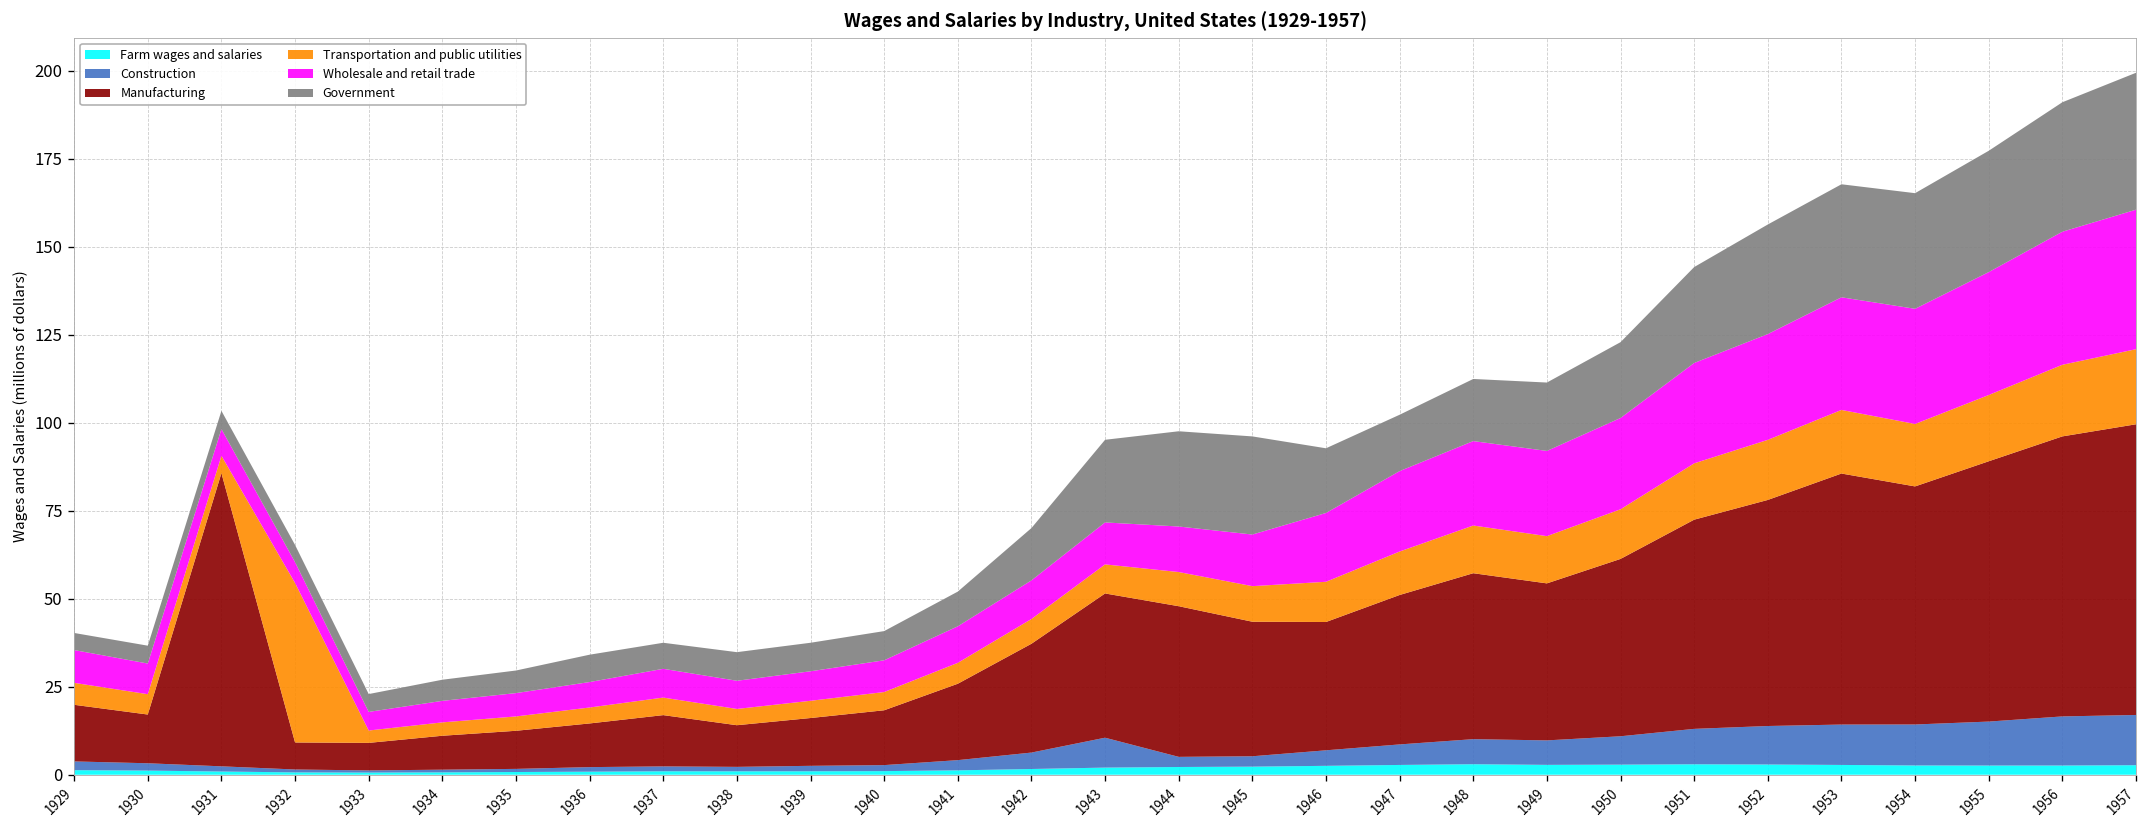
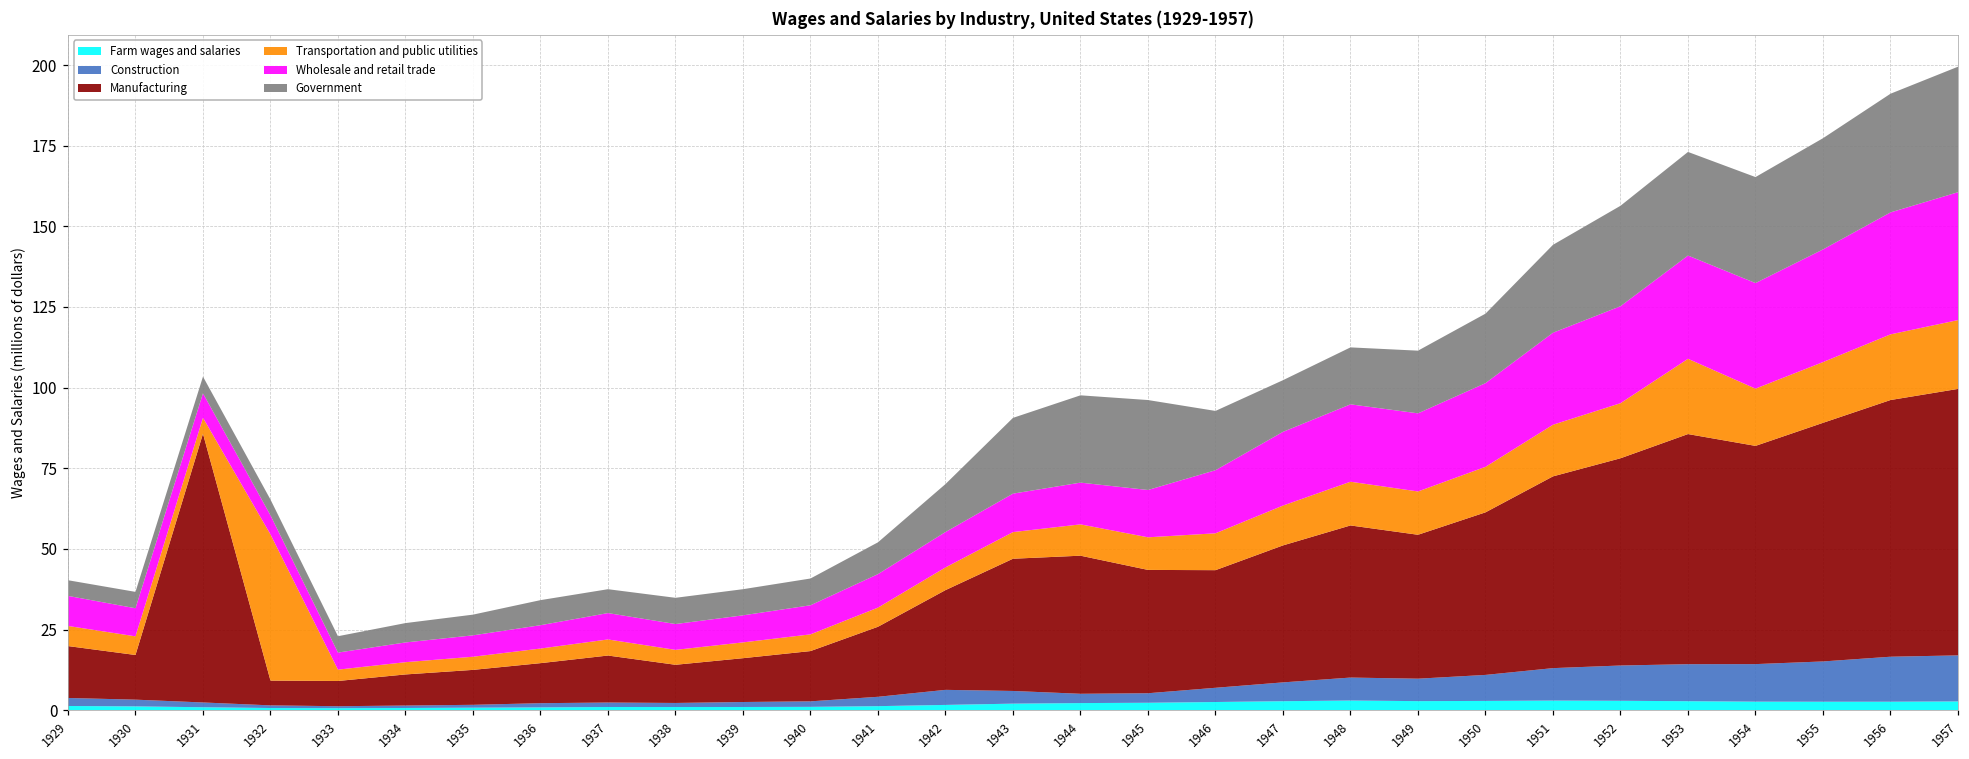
  {
    "Farm wages and salaries": {
      "1929": 1,
      "1930": 1,
      "1931": 1,
      "1936": 1,
      "1937": 1,
      "1938": 1,
      "1939": 1,
      "1940": 1,
      "1941": 1,
      "1942": 2,
      "1943": 2,
      "1944": 2,
      "1945": 2,
      "1946": 3,
      "1947": 3,
      "1948": 3,
      "1949": 3,
      "1950": 3,
      "1951": 3,
      "1952": 3,
      "1953": 3,
      "1954": 3,
      "1955": 3,
      "1956": 3,
      "1957": 3
    },
    "Construction": {
      "1929": 2,
      "1930": 2,
      "1931": 1,
      "1935": 1,
      "1936": 1,
      "1937": 1,
      "1938": 1,
      "1939": 2,
      "1940": 2,
      "1941": 3,
      "1942": 5,
-     "1943": 8,
+     "1943": 4,
      "1944": 3,
      "1945": 3,
      "1946": 4,
      "1947": 6,
      "1948": 7,
      "1949": 7,
      "1950": 8,
      "1951": 10,
      "1952": 11,
      "1953": 11,
      "1954": 12,
      "1955": 12,
      "1956": 14,
      "1957": 14
    },
    "Manufacturing": {
      "1929": 16,
      "1930": 14,
      "1931": 83,
      "1932": 8,
      "1933": 8,
      "1934": 10,
      "1935": 11,
      "1936": 12,
      "1937": 15,
      "1938": 12,
      "1939": 14,
      "1940": 16,
      "1941": 22,
      "1942": 31,
      "1943": 41,
      "1944": 43,
      "1945": 38,
      "1946": 36,
      "1947": 42,
      "1948": 47,
      "1949": 45,
      "1950": 50,
      "1951": 59,
      "1952": 64,
      "1953": 71,
      "1954": 68,
      "1955": 74,
      "1956": 80,
      "1957": 83
    },
    "Transportation and public utilities": {
      "1929": 6,
      "1930": 6,
      "1931": 5,
      "1932": 45,
      "1933": 4,
      "1934": 4,
      "1935": 4,
      "1936": 5,
      "1937": 5,
      "1938": 5,
      "1939": 5,
      "1940": 5,
      "1941": 6,
      "1942": 7,
      "1943": 8,
      "1944": 10,
      "1945": 10,
      "1946": 11,
      "1947": 12,
      "1948": 14,
      "1949": 13,
      "1950": 14,
      "1951": 16,
      "1952": 17,
-     "1953": 18,
+     "1953": 23,
      "1954": 18,
      "1955": 19,
      "1956": 20,
      "1957": 21
    },
    "Wholesale and retail trade": {
      "1929": 9,
      "1930": 9,
      "1931": 8,
      "1932": 6,
      "1933": 5,
      "1934": 6,
      "1935": 7,
      "1936": 7,
      "1937": 8,
      "1938": 8,
      "1939": 8,
      "1940": 9,
      "1941": 10,
      "1942": 11,
      "1943": 12,
      "1944": 13,
      "1945": 15,
      "1946": 20,
      "1947": 23,
      "1948": 24,
      "1949": 24,
      "1950": 26,
      "1951": 29,
      "1952": 30,
      "1953": 32,
      "1954": 33,
      "1955": 35,
      "1956": 38,
      "1957": 40
    },
    "Government": {
      "1929": 5,
      "1930": 5,
      "1931": 5,
      "1932": 5,
      "1933": 5,
      "1934": 6,
      "1935": 6,
      "1936": 8,
      "1937": 7,
      "1938": 8,
      "1939": 8,
      "1940": 8,
      "1941": 10,
      "1942": 15,
      "1943": 23,
      "1944": 27,
      "1945": 28,
      "1946": 18,
      "1947": 16,
      "1948": 18,
      "1949": 19,
      "1950": 22,
      "1951": 27,
      "1952": 31,
      "1953": 32,
      "1954": 33,
      "1955": 34,
      "1956": 37,
      "1957": 39
    }
  }
